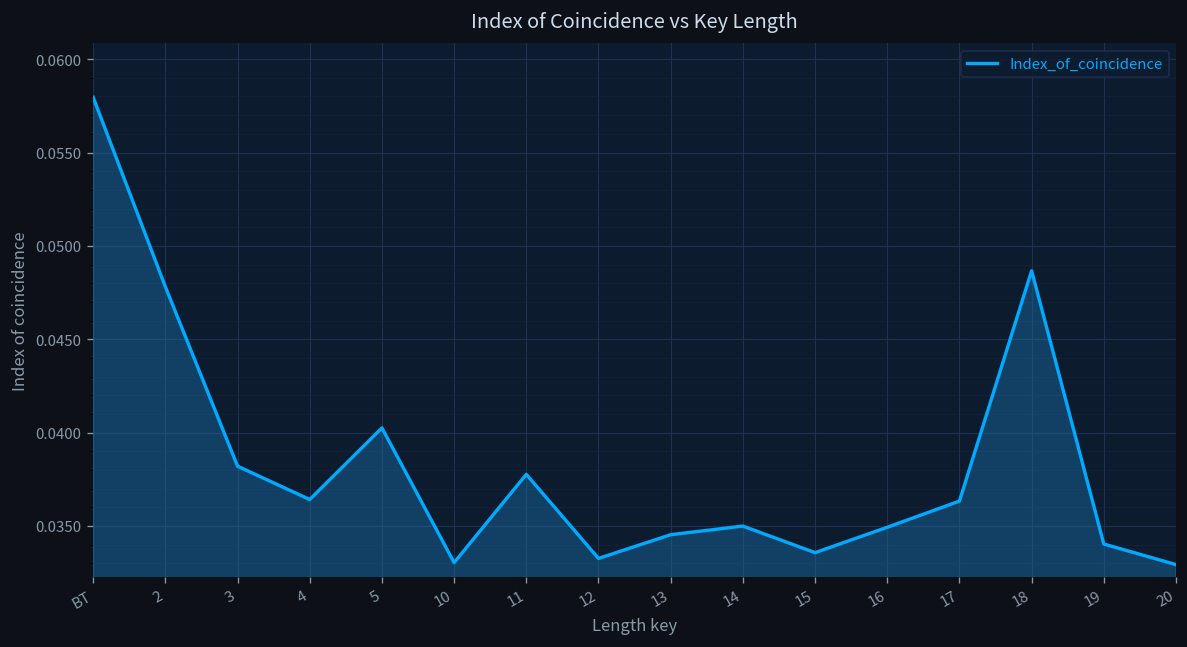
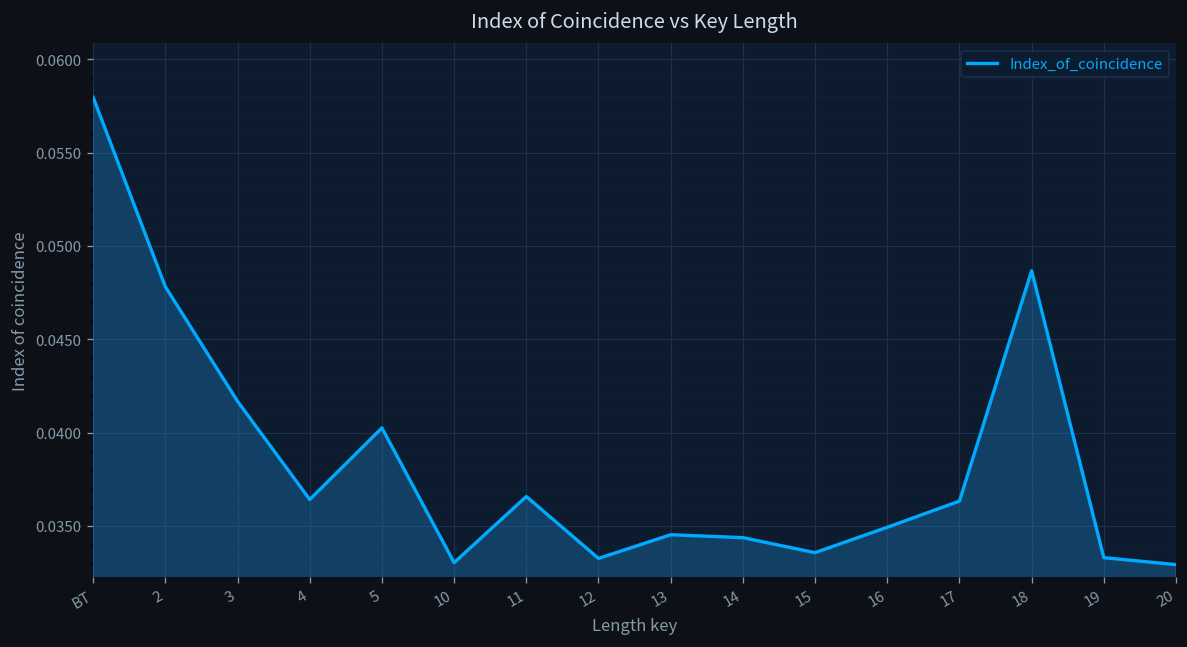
  {
    "ВТ": 0.0580,
    "2": 0.0478,
-   "3": 0.0382,
+   "3": 0.0417,
    "4": 0.0364,
    "5": 0.0403,
    "10": 0.0330,
-   "11": 0.0378,
+   "11": 0.0366,
    "12": 0.0333,
    "13": 0.0345,
-   "14": 0.0350,
+   "14": 0.0344,
    "15": 0.0336,
    "16": 0.0349,
    "17": 0.0363,
    "18": 0.0487,
-   "19": 0.0340,
+   "19": 0.0333,
    "20": 0.0329
  }
